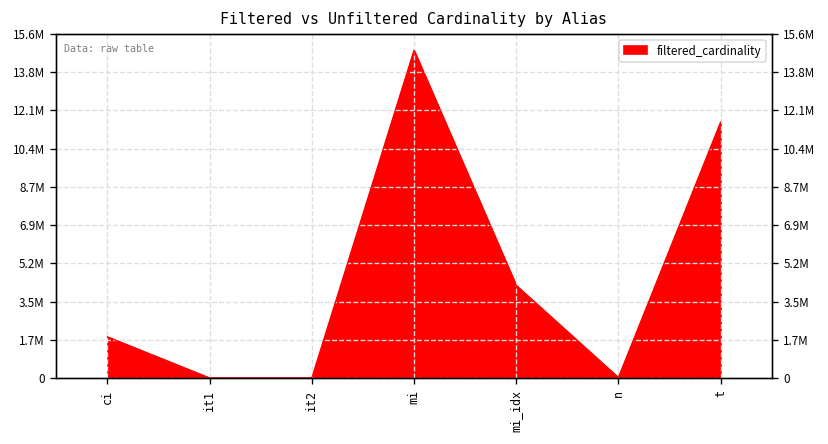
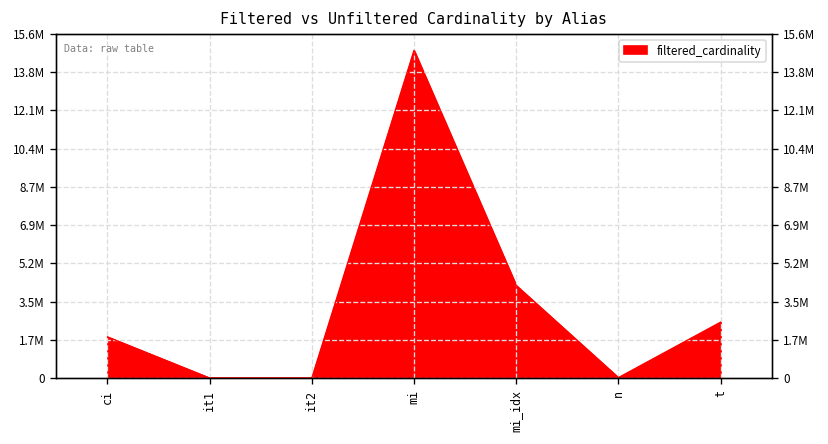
  {
    "ci": 1900000,
    "it1": 0,
    "it2": 0,
    "mi": 14800000,
    "mi_idx": 4200000,
    "n": 0,
-   "t": 11600000
+   "t": 2500000
  }
